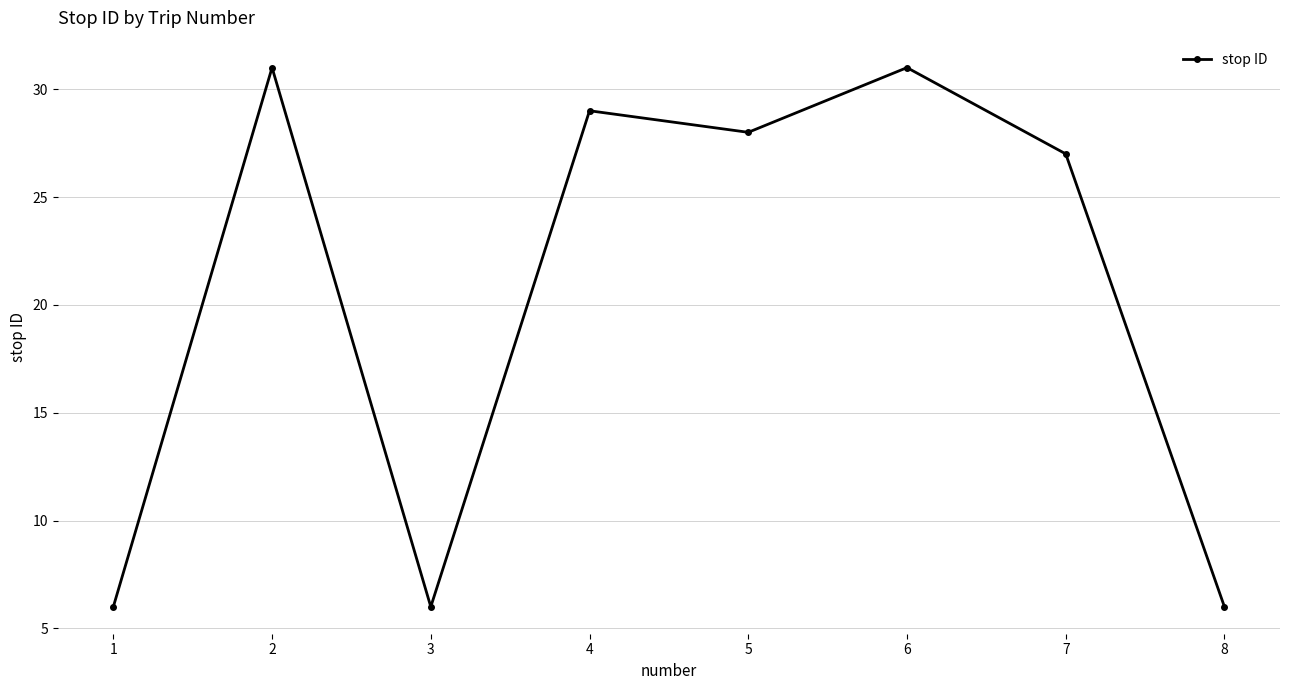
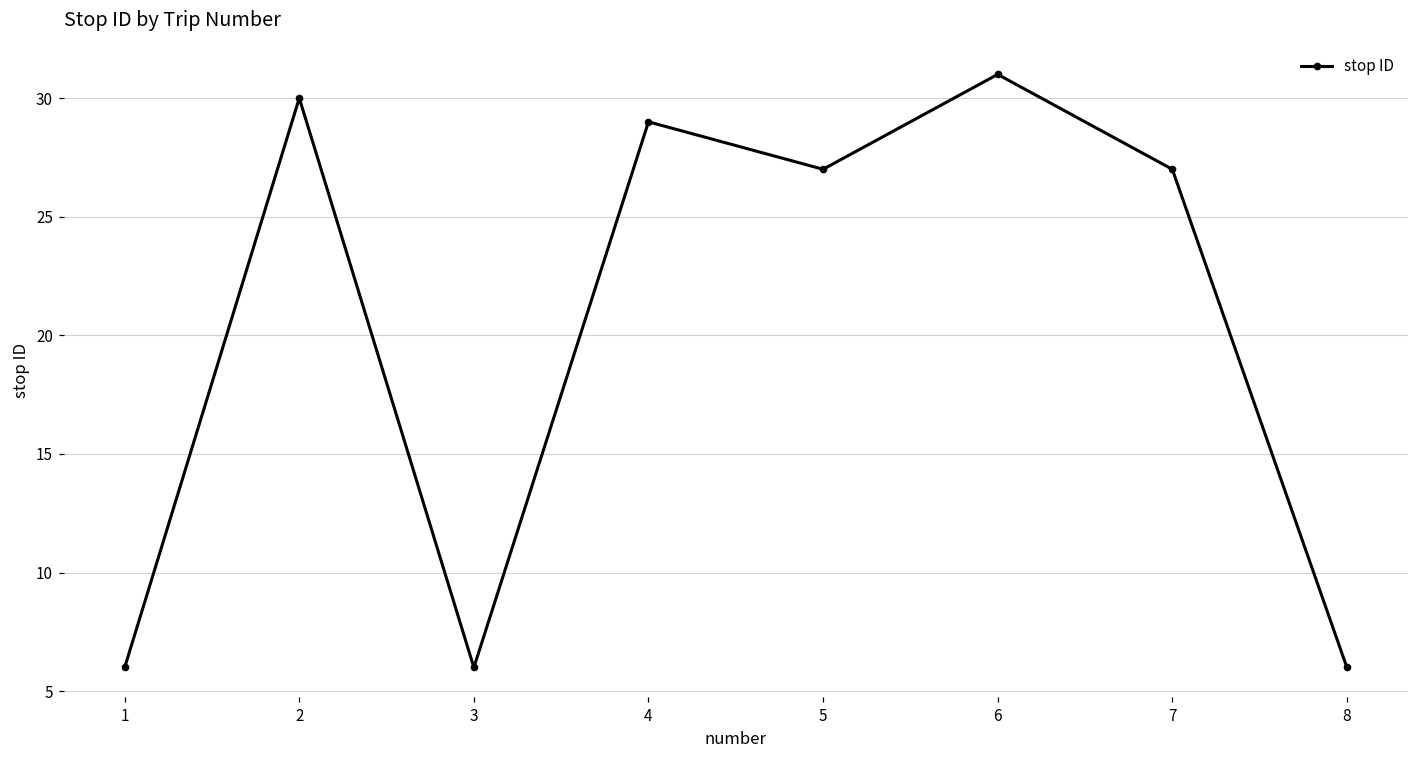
  {
    "1": 6,
-   "2": 31,
+   "2": 30,
    "3": 6,
    "4": 29,
-   "5": 28,
+   "5": 27,
    "6": 31,
    "7": 27,
    "8": 6
  }
